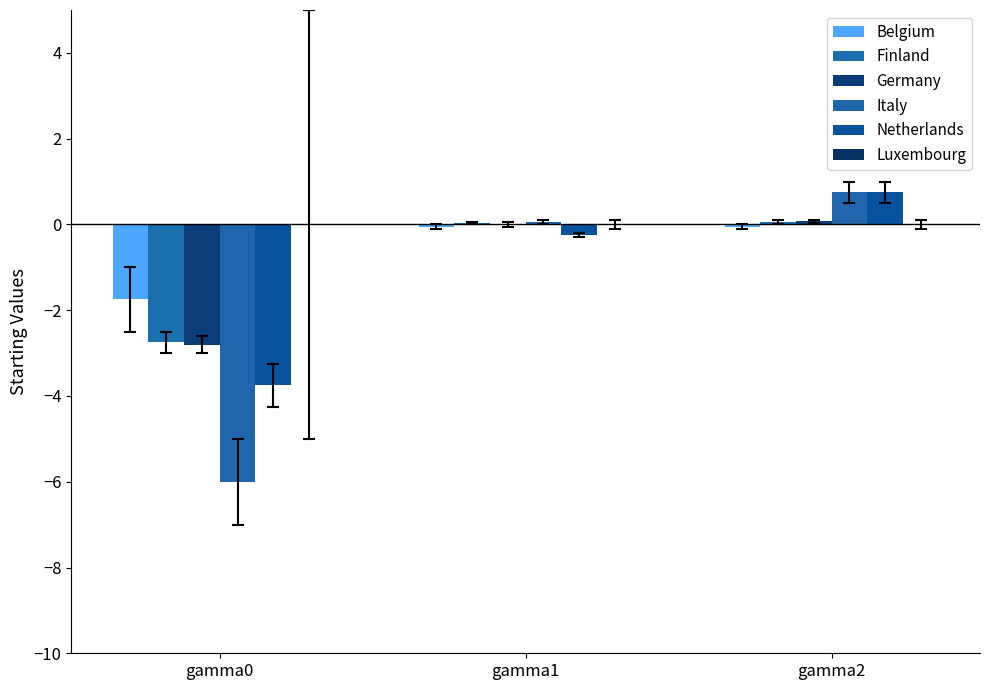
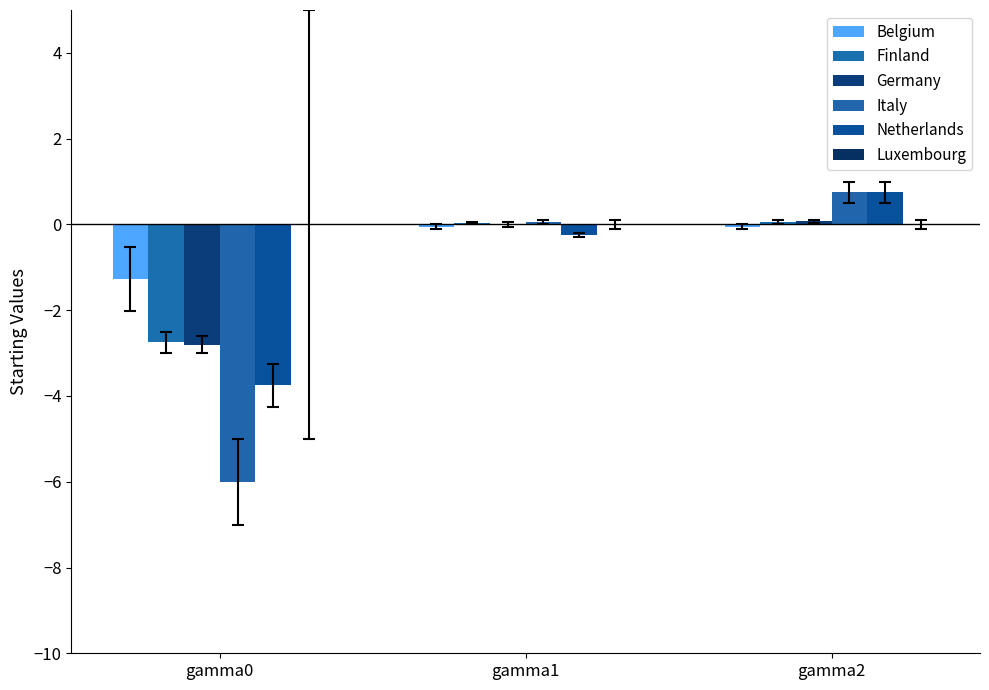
  {
    "Belgium": {
-     "gamma0": -1.8
+     "gamma0": -1.3
    }
  }
